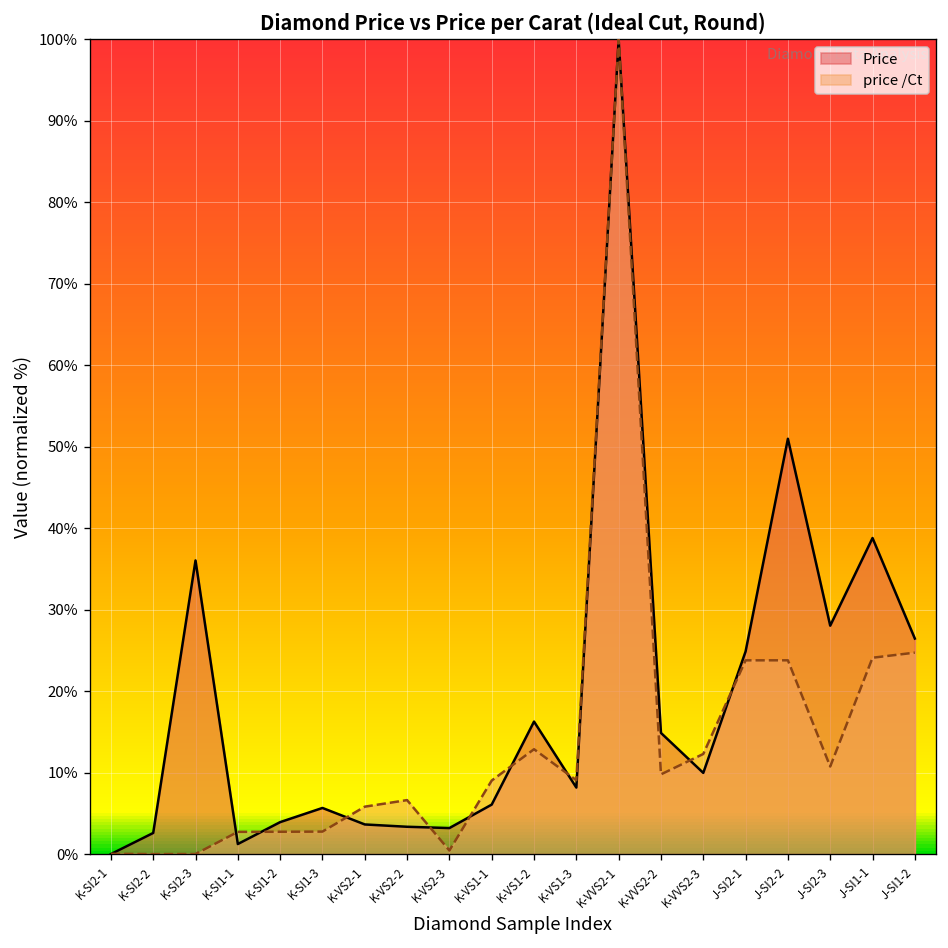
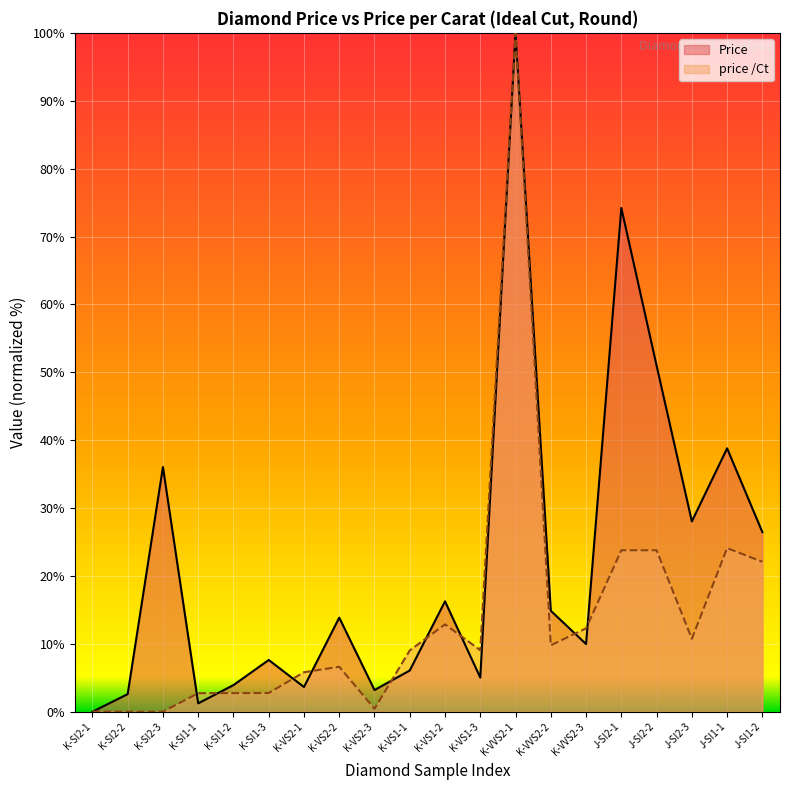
  {
    "Price": {
      "K-SI2-2": "3%",
      "K-SI2-3": "36%",
      "K-SI1-1": "1%",
      "K-SI1-2": "4%",
-     "K-SI1-3": "6%",
+     "K-SI1-3": "8%",
      "K-VS2-1": "4%",
-     "K-VS2-2": "3%",
+     "K-VS2-2": "14%",
      "K-VS2-3": "3%",
      "K-VS1-1": "6%",
      "K-VS1-2": "16%",
-     "K-VS1-3": "8%",
+     "K-VS1-3": "5%",
      "K-VVS2-2": "15%",
      "K-VVS2-3": "10%",
-     "J-SI2-1": "25%",
+     "J-SI2-1": "74%",
      "J-SI2-2": "51%",
      "J-SI2-3": "28%",
      "J-SI1-1": "39%",
      "J-SI1-2": "26%"
    },
    "price /Ct": {
      "K-SI2-2": "0%",
      "K-SI2-3": "0%",
      "K-SI1-1": "3%",
      "K-SI1-2": "3%",
      "K-SI1-3": "3%",
      "K-VS2-1": "6%",
      "K-VS2-2": "7%",
      "K-VS2-3": "0%",
      "K-VS1-1": "9%",
      "K-VS1-2": "13%",
      "K-VS1-3": "9%",
      "K-VVS2-2": "10%",
      "K-VVS2-3": "12%",
      "J-SI2-1": "24%",
      "J-SI2-2": "24%",
      "J-SI2-3": "11%",
      "J-SI1-1": "24%",
-     "J-SI1-2": "25%"
+     "J-SI1-2": "22%"
    }
  }
